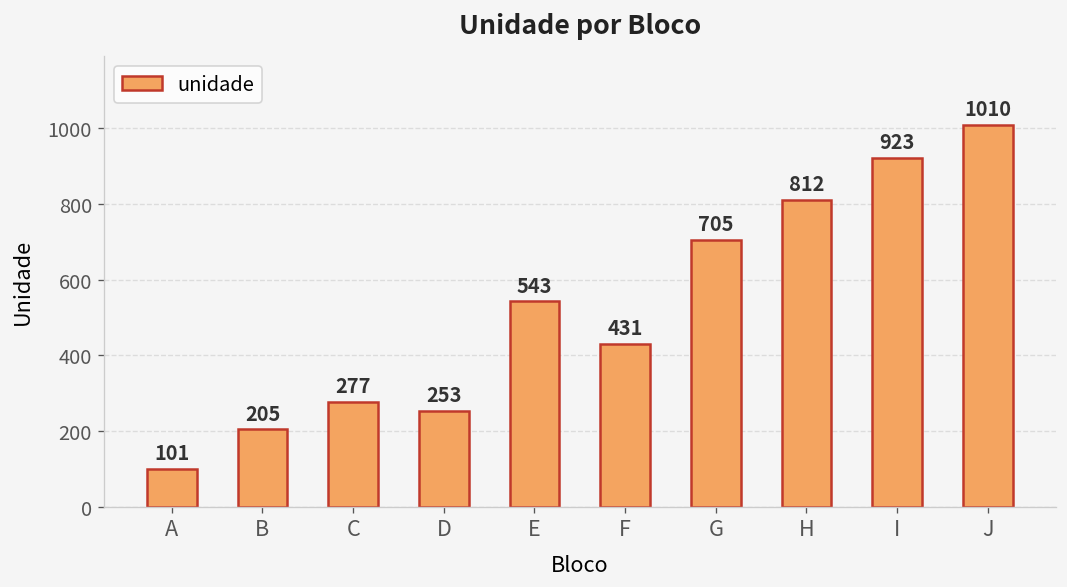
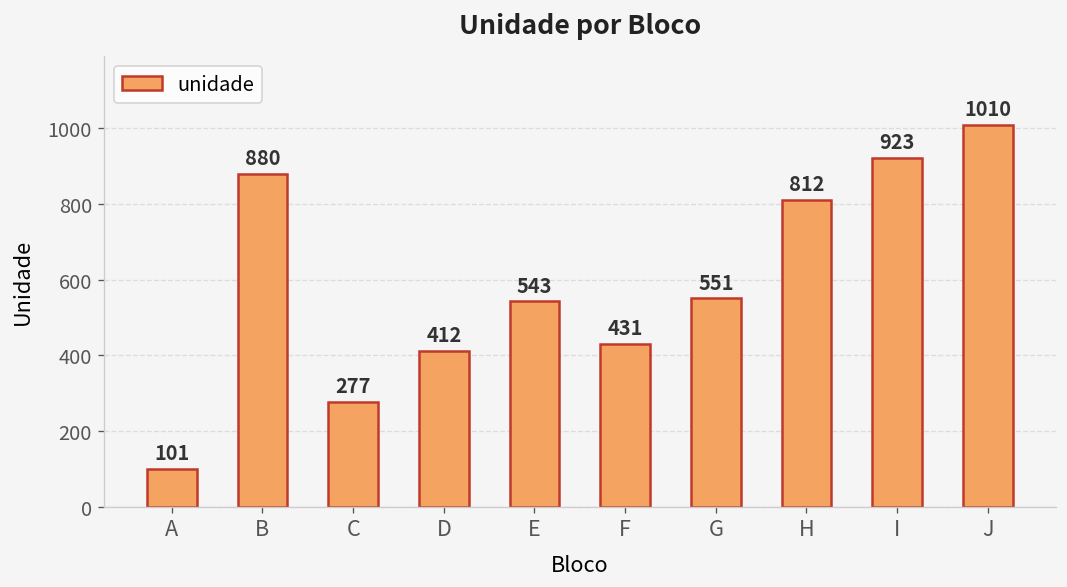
  {
    "A": 101,
-   "B": 205,
+   "B": 880,
    "C": 277,
-   "D": 253,
+   "D": 412,
    "E": 543,
    "F": 431,
-   "G": 705,
+   "G": 551,
    "H": 812,
    "I": 923,
    "J": 1010
  }
